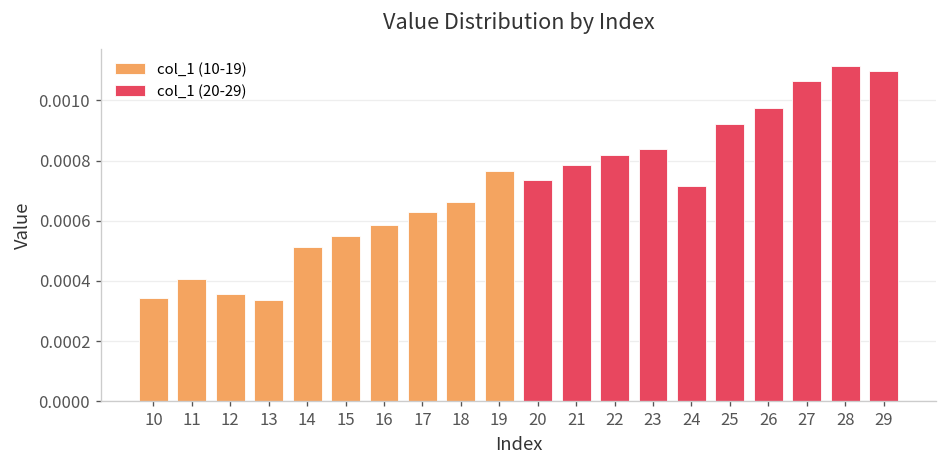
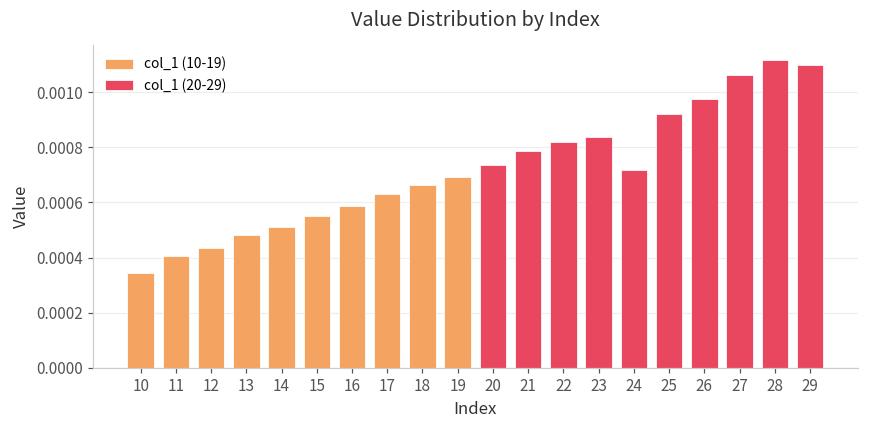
  {
    "col_1 (10-19)": {
      "10": 0.00034,
      "11": 0.00041,
-     "12": 0.00036,
-     "13": 0.00034,
+     "12": 0.00043,
+     "13": 0.00048,
      "14": 0.00051,
      "15": 0.00055,
      "16": 0.00059,
      "17": 0.00063,
      "18": 0.00066,
-     "19": 0.00076
+     "19": 0.00069
    },
    "col_1 (20-29)": {
      "20": 0.00074,
      "21": 0.00079,
      "22": 0.00082,
      "23": 0.00084,
      "24": 0.00072,
      "25": 0.00092,
      "26": 0.00097,
      "27": 0.00106,
      "28": 0.00112,
      "29": 0.00110
    }
  }
